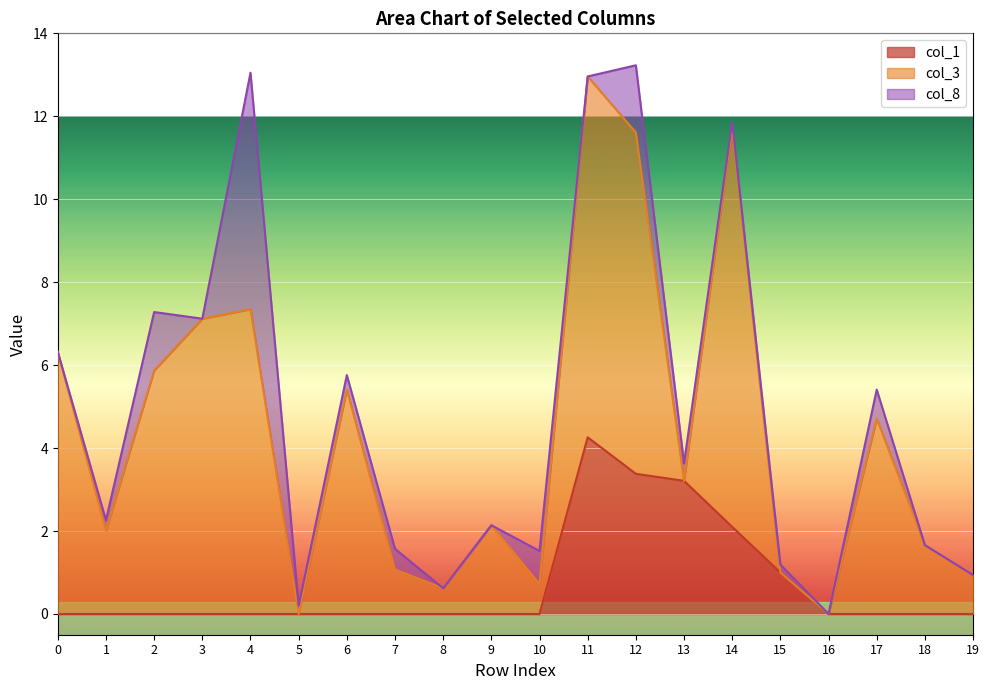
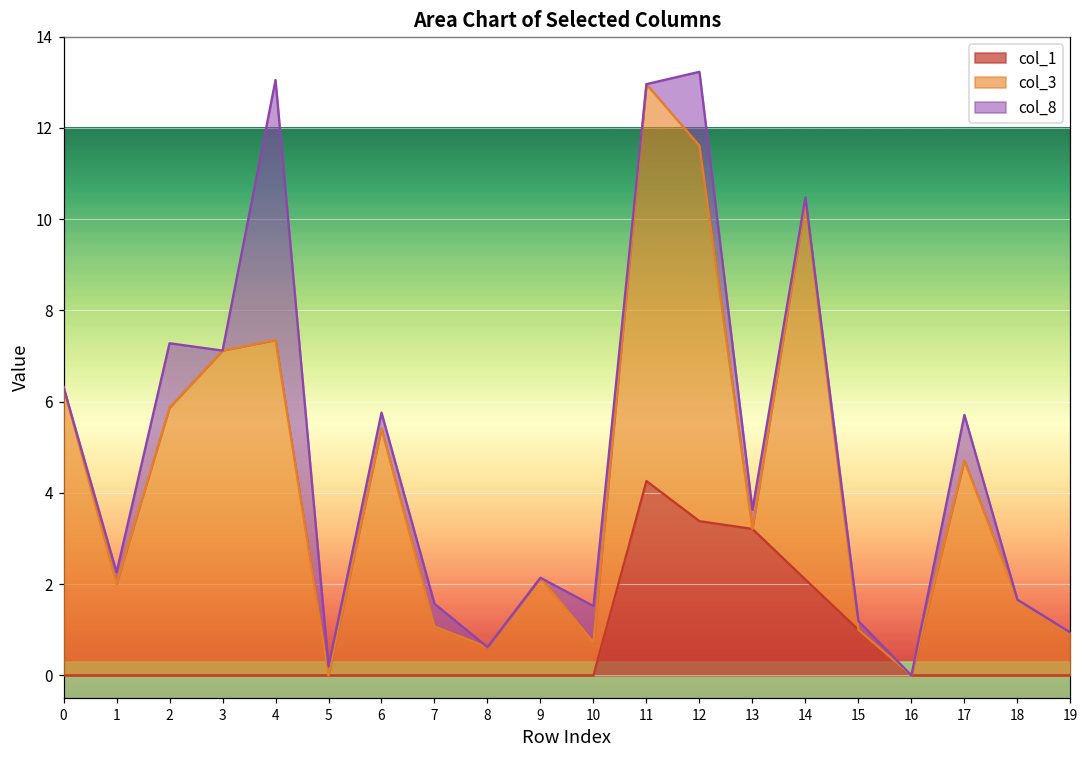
  {
    "col_1": {
      "11": 4.3,
      "12": 3.4,
      "14": 2.1
    },
    "col_3": {
      "1": 2.0,
      "2": 5.9,
      "4": 7.4,
      "6": 5.4,
      "7": 1.1,
      "10": 0.7,
      "12": 8.2,
-     "14": 9.6,
+     "14": 8.3,
      "17": 4.7
    },
    "col_8": {
      "1": 0.3,
      "2": 1.4,
      "4": 5.7,
      "6": 0.3,
      "7": 0.5,
      "10": 0.8,
      "12": 1.6,
      "13": 0.4,
      "14": 0.1,
      "15": 0.2,
-     "17": 0.7
+     "17": 1.0
    }
  }
